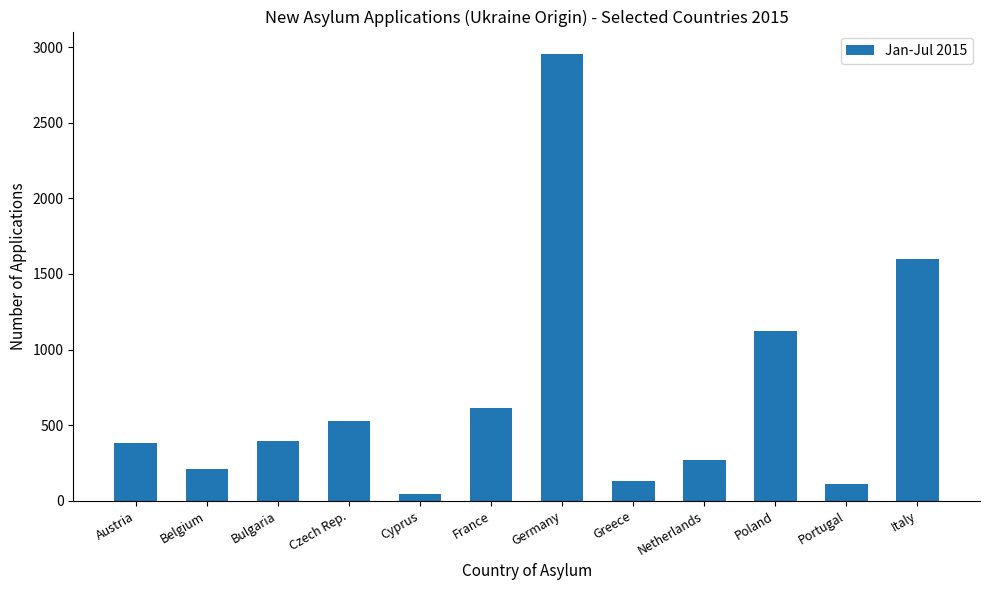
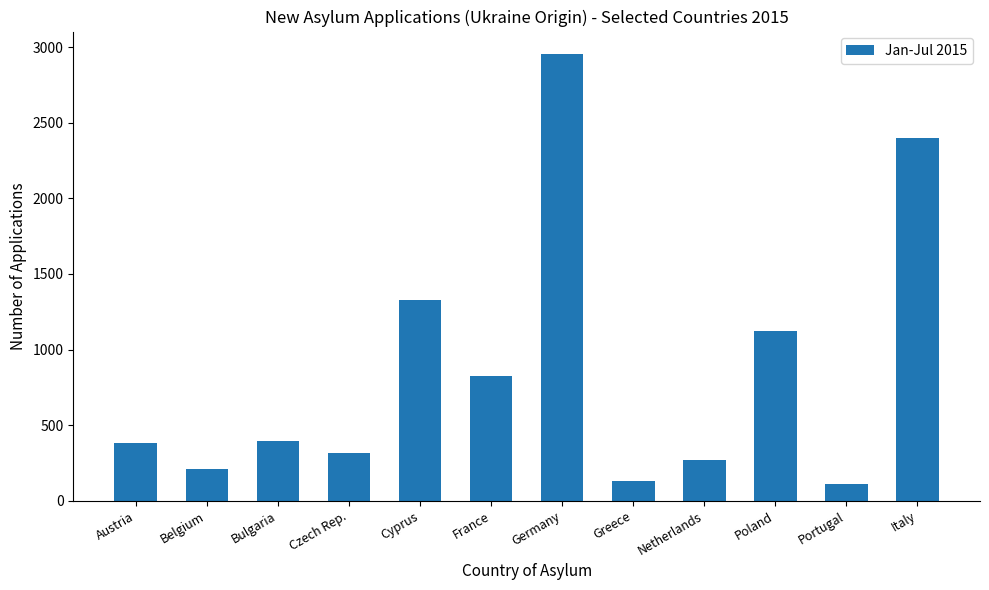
  {
    "Austria": 380,
    "Belgium": 210,
    "Bulgaria": 390,
-   "Czech Rep.": 530,
-   "Cyprus": 50,
-   "France": 610,
+   "Czech Rep.": 320,
+   "Cyprus": 1330,
+   "France": 830,
    "Germany": 2960,
    "Greece": 130,
    "Netherlands": 270,
    "Poland": 1120,
    "Portugal": 110,
-   "Italy": 1600
+   "Italy": 2400
  }
